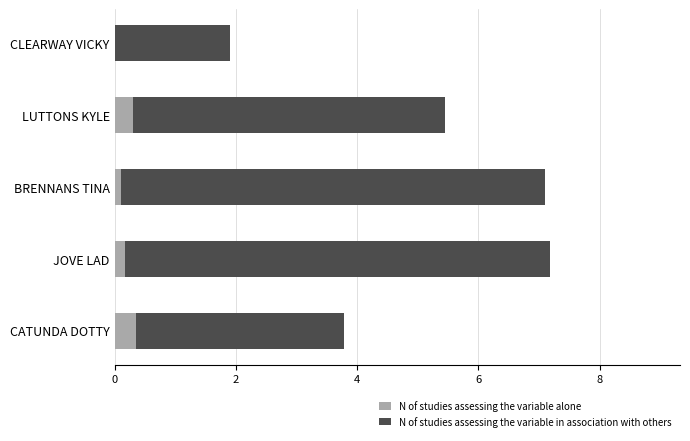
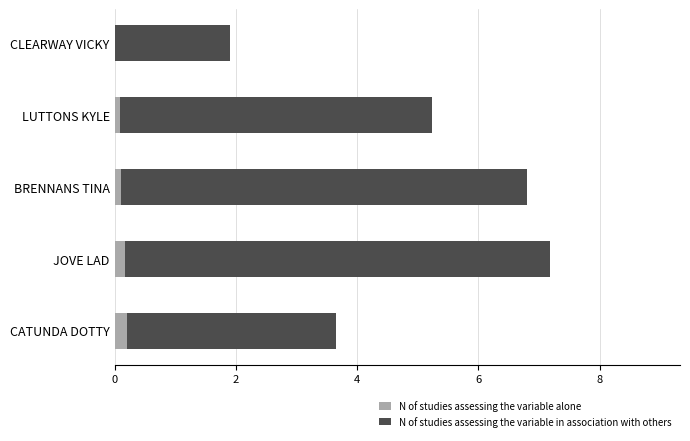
  {
    "N of studies assessing the variable alone": {
      "CLEARWAY VICKY": 0.0,
-     "LUTTONS KYLE": 0.3,
+     "LUTTONS KYLE": 0.1,
      "BRENNANS TINA": 0.1,
      "JOVE LAD": 0.2,
-     "CATUNDA DOTTY": 0.4
+     "CATUNDA DOTTY": 0.2
    },
    "N of studies assessing the variable in association with others": {
      "CLEARWAY VICKY": 1.9,
      "LUTTONS KYLE": 5.2,
-     "BRENNANS TINA": 7.0,
+     "BRENNANS TINA": 6.7,
      "JOVE LAD": 7.0,
      "CATUNDA DOTTY": 3.4
    }
  }
